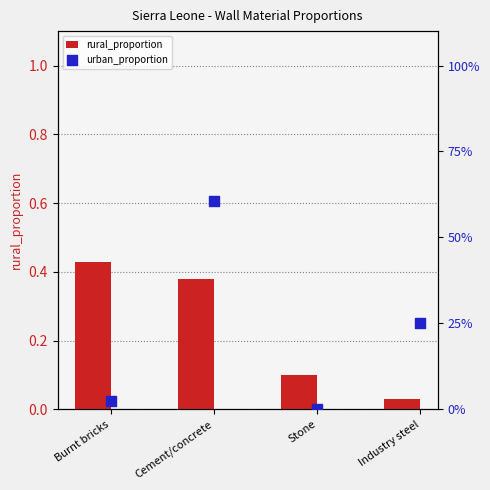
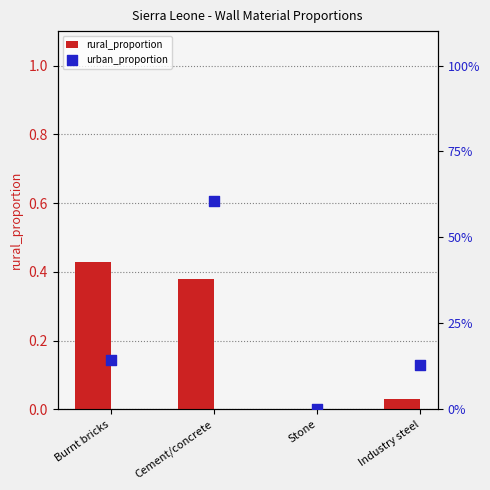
  {
    "rural_proportion": {
      "Burnt bricks": "0.43",
      "Cement/concrete": "0.38",
-     "Stone": "0.1",
+     "Stone": "0.0",
      "Industry steel": "0.03"
    },
    "urban_proportion": {
-     "Burnt bricks": "2%",
-     "Industry steel": "25%"
+     "Burnt bricks": "14%",
+     "Industry steel": "13%"
    }
  }
